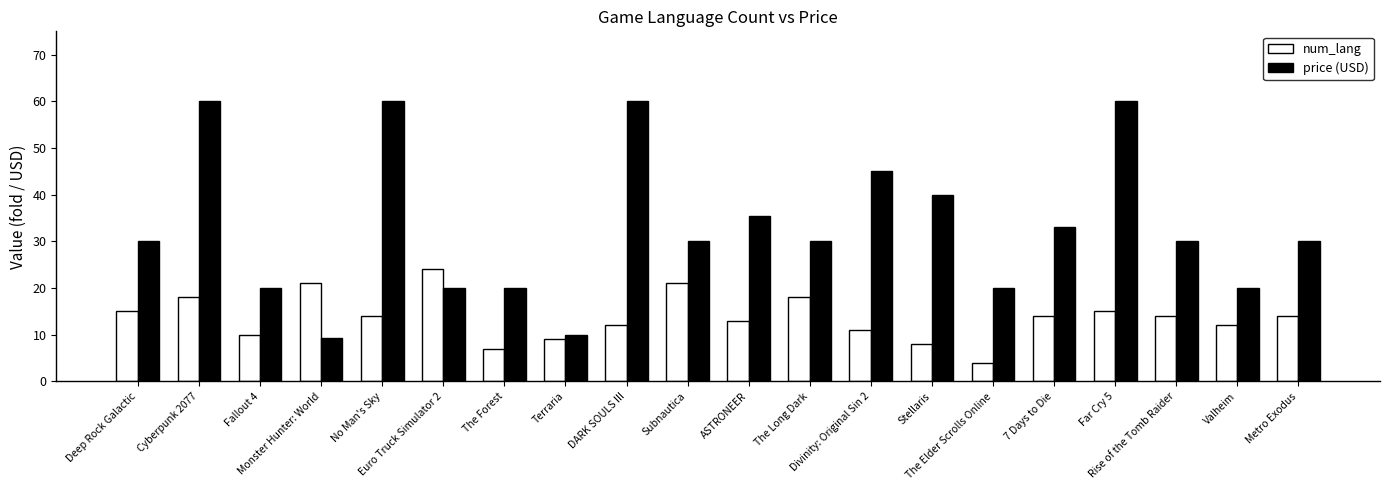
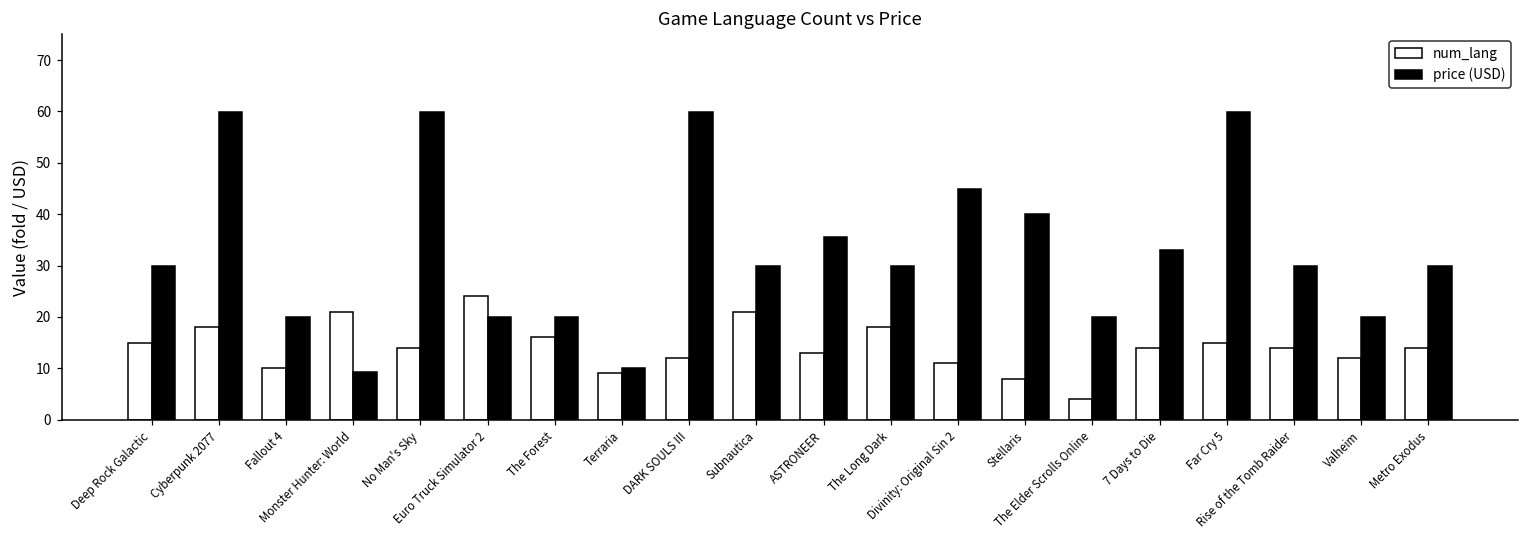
  {
    "num_lang": {
      "Deep Rock Galactic": 15,
      "Cyberpunk 2077": 18,
      "Fallout 4": 10,
      "Monster Hunter: World": 21,
      "No Man's Sky": 14,
      "Euro Truck Simulator 2": 24,
-     "The Forest": 7,
+     "The Forest": 16,
      "Terraria": 9,
      "DARK SOULS III": 12,
      "Subnautica": 21,
      "ASTRONEER": 13,
      "The Long Dark": 18,
      "Divinity: Original Sin 2": 11,
      "Stellaris": 8,
      "The Elder Scrolls Online": 4,
      "7 Days to Die": 14,
      "Far Cry 5": 15,
      "Rise of the Tomb Raider": 14,
      "Valheim": 12,
      "Metro Exodus": 14
    },
    "price (USD)": {
      "Deep Rock Galactic": 30,
      "Cyberpunk 2077": 60,
      "Fallout 4": 20,
      "Monster Hunter: World": 9,
      "No Man's Sky": 60,
      "Euro Truck Simulator 2": 20,
      "The Forest": 20,
      "Terraria": 10,
      "DARK SOULS III": 60,
      "Subnautica": 30,
      "ASTRONEER": 35,
      "The Long Dark": 30,
      "Divinity: Original Sin 2": 45,
      "Stellaris": 40,
      "The Elder Scrolls Online": 20,
      "7 Days to Die": 33,
      "Far Cry 5": 60,
      "Rise of the Tomb Raider": 30,
      "Valheim": 20,
      "Metro Exodus": 30
    }
  }
